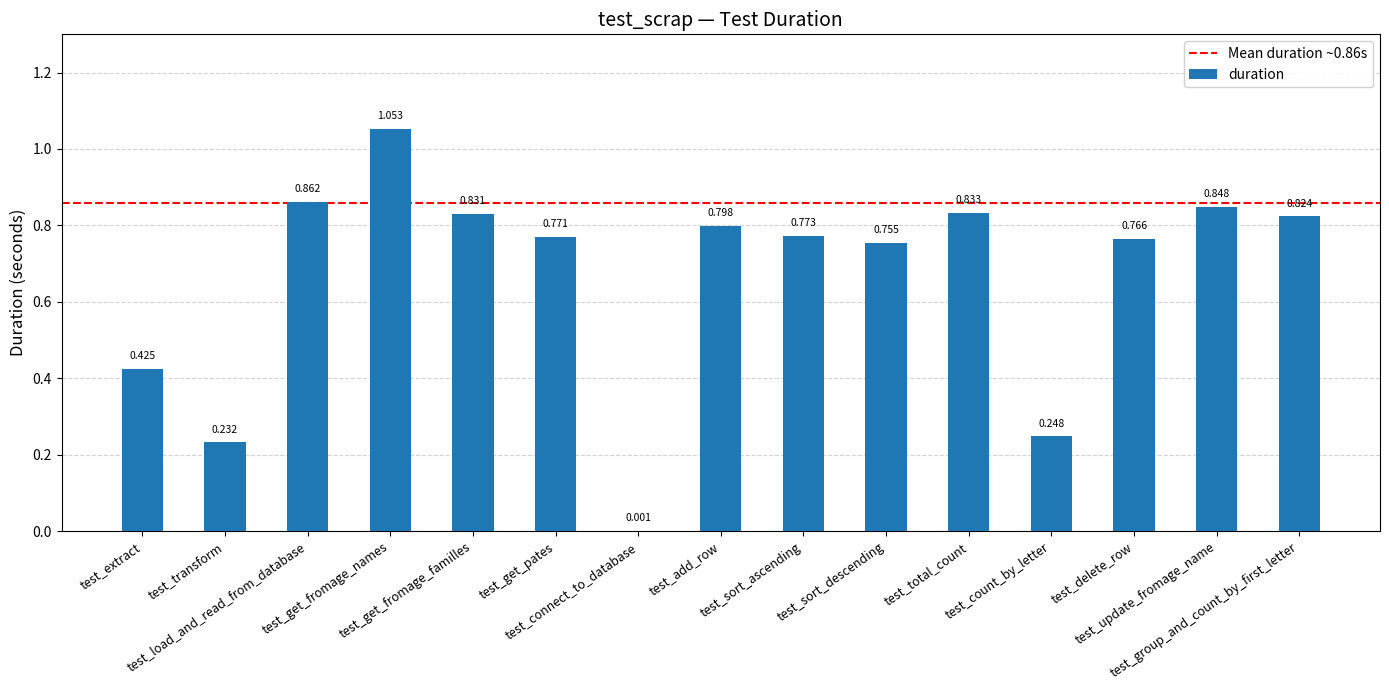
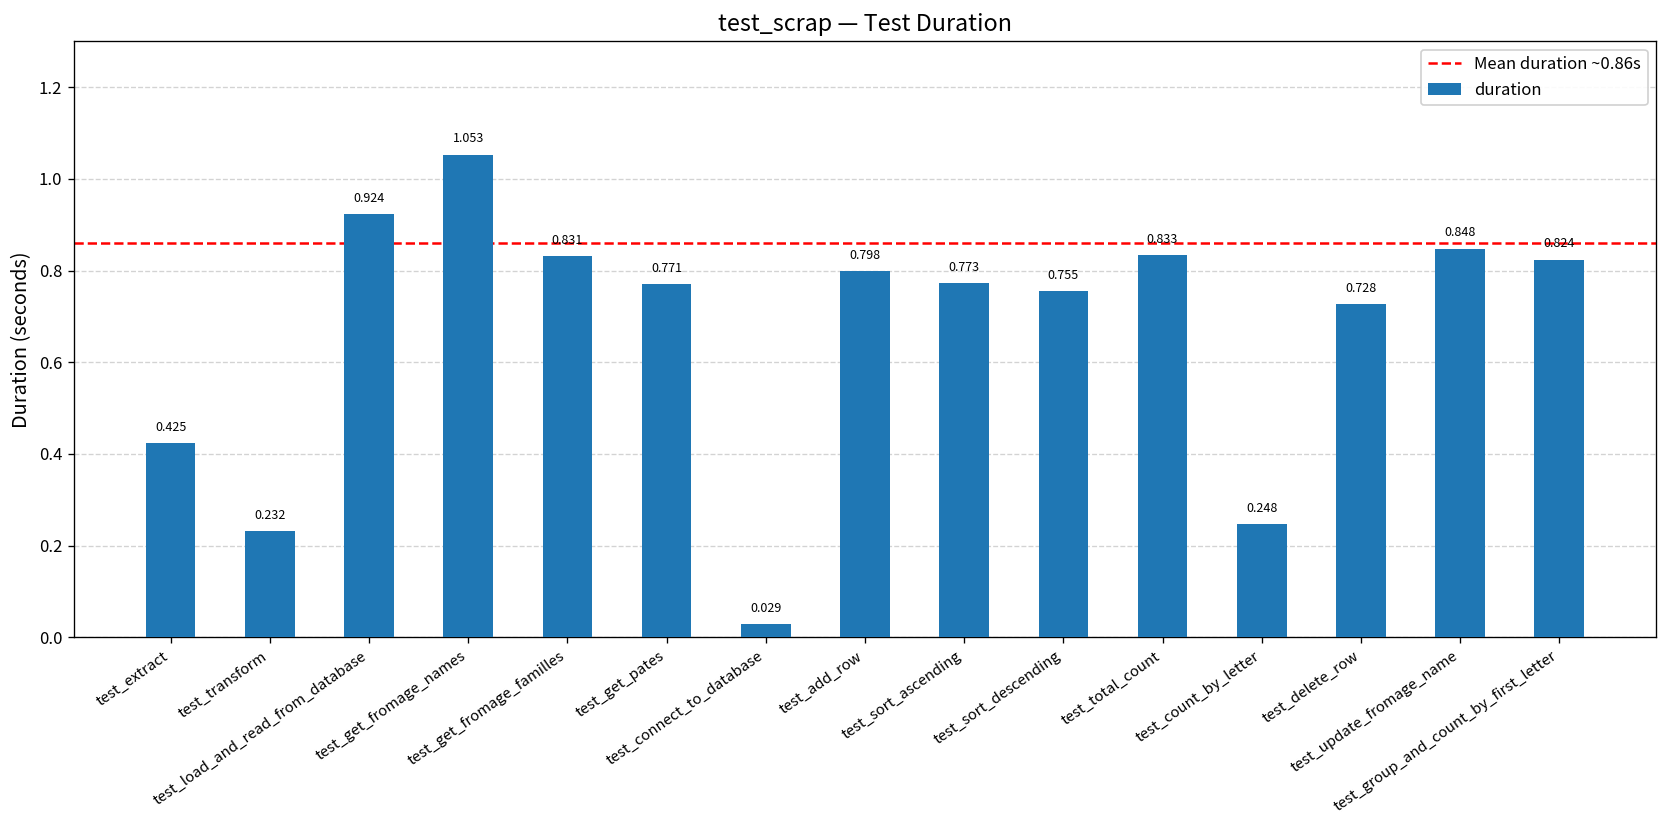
  {
    "test_extract": 0.425,
    "test_transform": 0.232,
-   "test_load_and_read_from_database": 0.862,
+   "test_load_and_read_from_database": 0.924,
    "test_get_fromage_names": 1.053,
    "test_get_fromage_familles": 0.831,
    "test_get_pates": 0.771,
-   "test_connect_to_database": 0.001,
+   "test_connect_to_database": 0.029,
    "test_add_row": 0.798,
    "test_sort_ascending": 0.773,
    "test_sort_descending": 0.755,
    "test_total_count": 0.833,
    "test_count_by_letter": 0.248,
-   "test_delete_row": 0.766,
+   "test_delete_row": 0.728,
    "test_update_fromage_name": 0.848,
    "test_group_and_count_by_first_letter": 0.824
  }
